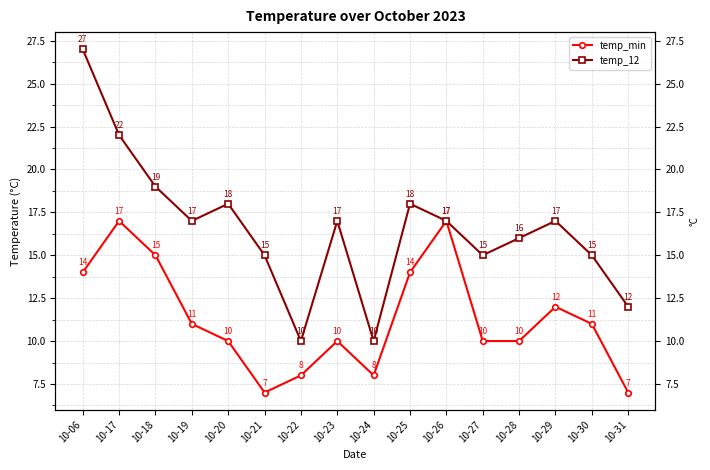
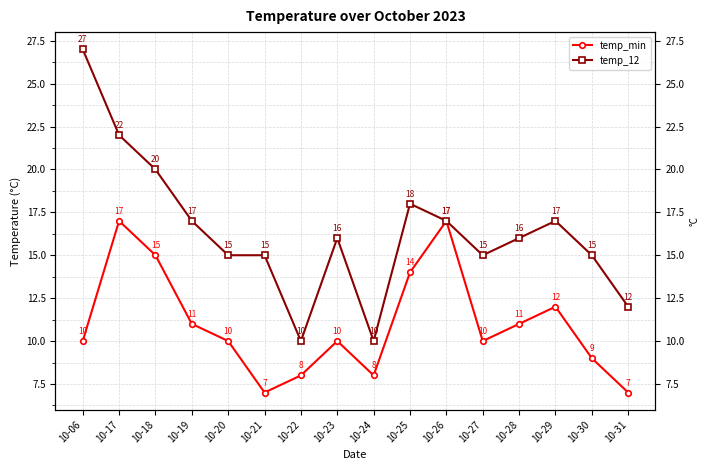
  {
    "temp_min": {
-     "10-06": 14,
+     "10-06": 10,
      "10-17": 17,
      "10-18": 15,
      "10-19": 11,
      "10-20": 10,
      "10-21": 7,
      "10-22": 8,
      "10-23": 10,
      "10-24": 8,
      "10-25": 14,
      "10-27": 10,
-     "10-28": 10,
+     "10-28": 11,
      "10-29": 12,
-     "10-30": 11,
+     "10-30": 9,
      "10-31": 7
    },
    "temp_12": {
      "10-06": 27,
      "10-17": 22,
-     "10-18": 19,
+     "10-18": 20,
      "10-19": 17,
-     "10-20": 18,
+     "10-20": 15,
      "10-21": 15,
      "10-22": 10,
-     "10-23": 17,
+     "10-23": 16,
      "10-24": 10,
      "10-25": 18,
      "10-27": 15,
      "10-28": 16,
      "10-29": 17,
      "10-30": 15,
      "10-31": 12
    }
  }
